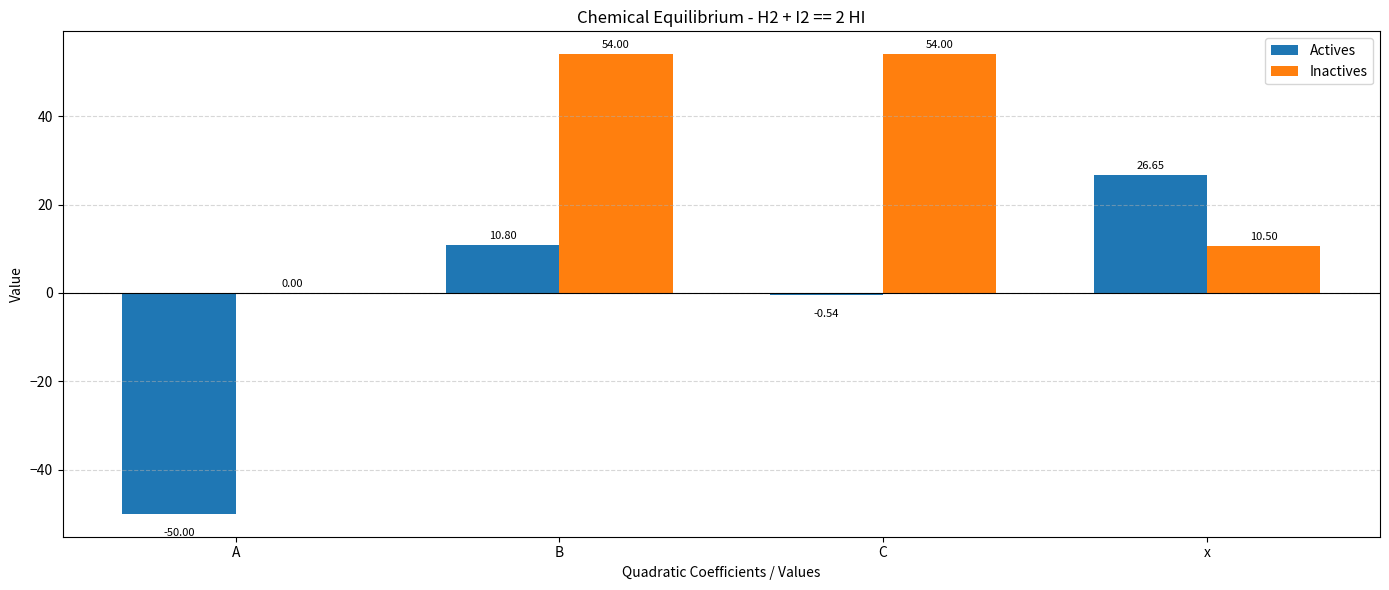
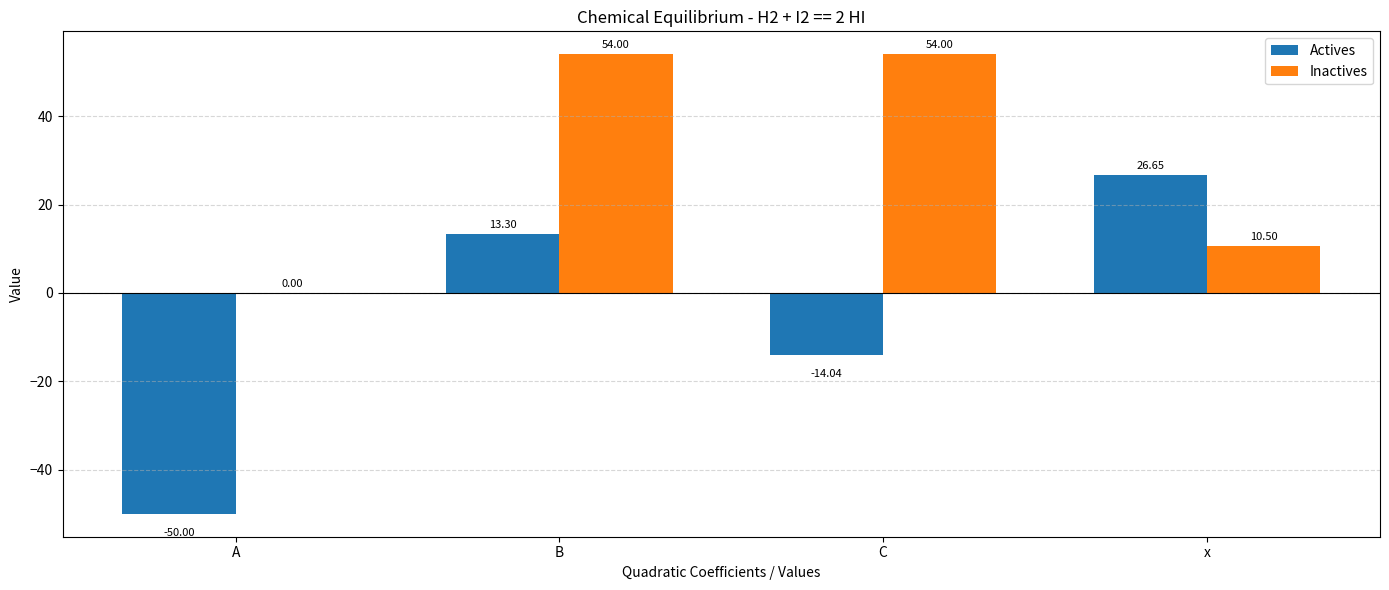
  {
    "Actives": {
      "A": -50.00,
-     "B": 10.80,
-     "C": -0.54,
+     "B": 13.30,
+     "C": -14.04,
      "x": 26.65
    },
    "Inactives": {
      "A": 0.00,
      "B": 54.00,
      "C": 54.00,
      "x": 10.50
    }
  }
